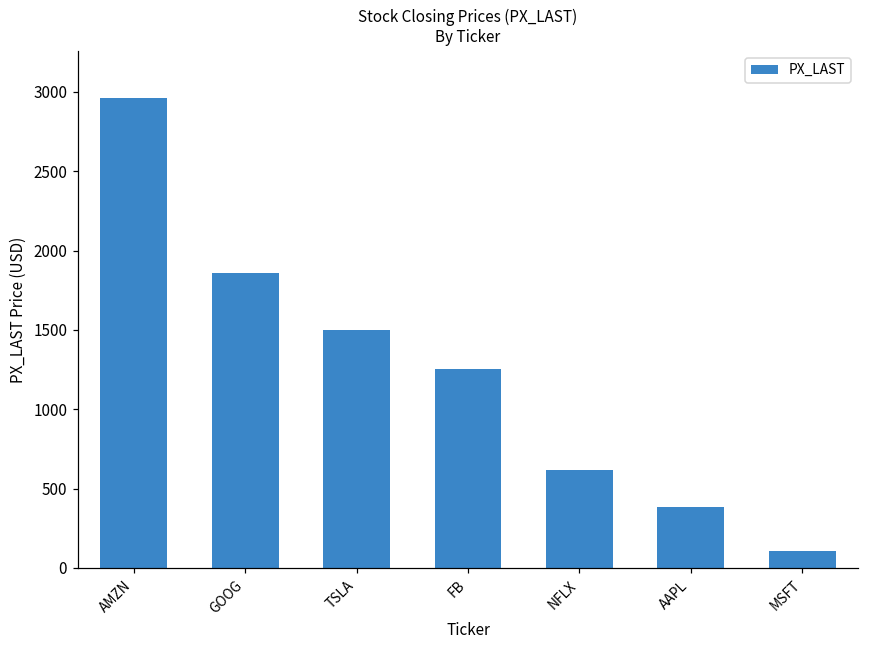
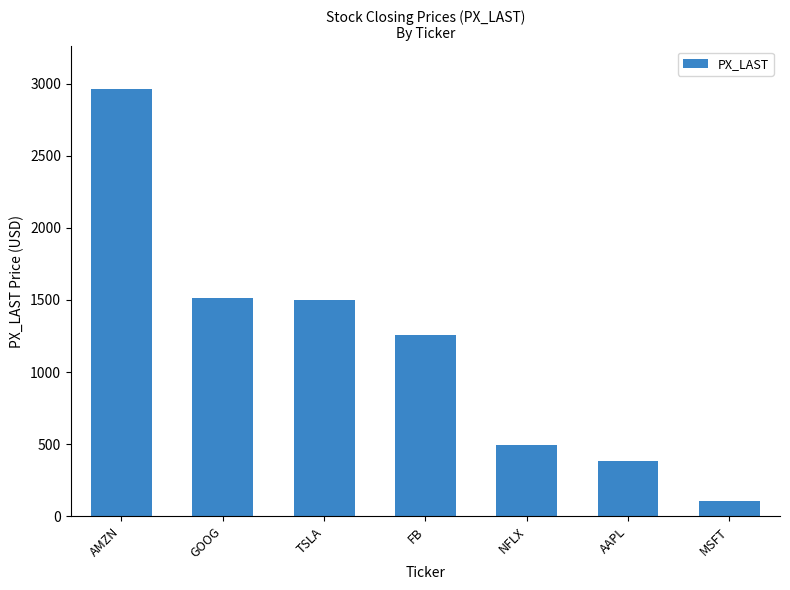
  {
    "AMZN": 2960,
-   "GOOG": 1860,
+   "GOOG": 1520,
    "TSLA": 1500,
    "FB": 1250,
-   "NFLX": 620,
+   "NFLX": 490,
    "AAPL": 390,
    "MSFT": 110
  }
